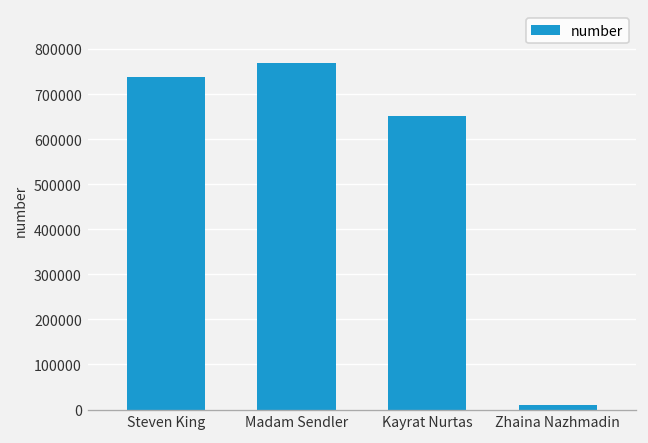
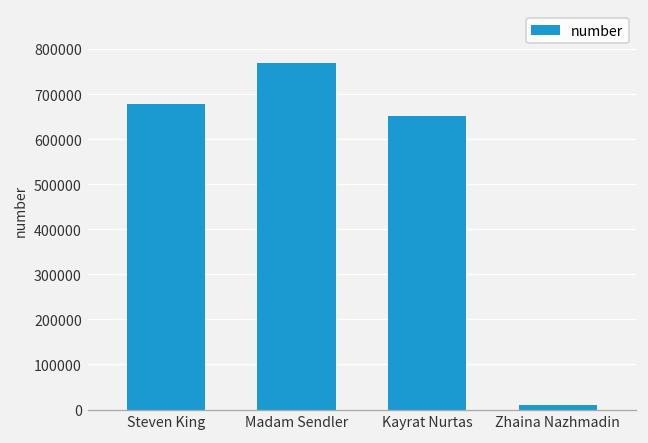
  {
-   "Steven King": 740000,
+   "Steven King": 680000,
    "Madam Sendler": 770000,
    "Kayrat Nurtas": 650000,
    "Zhaina Nazhmadin": 10000
  }
